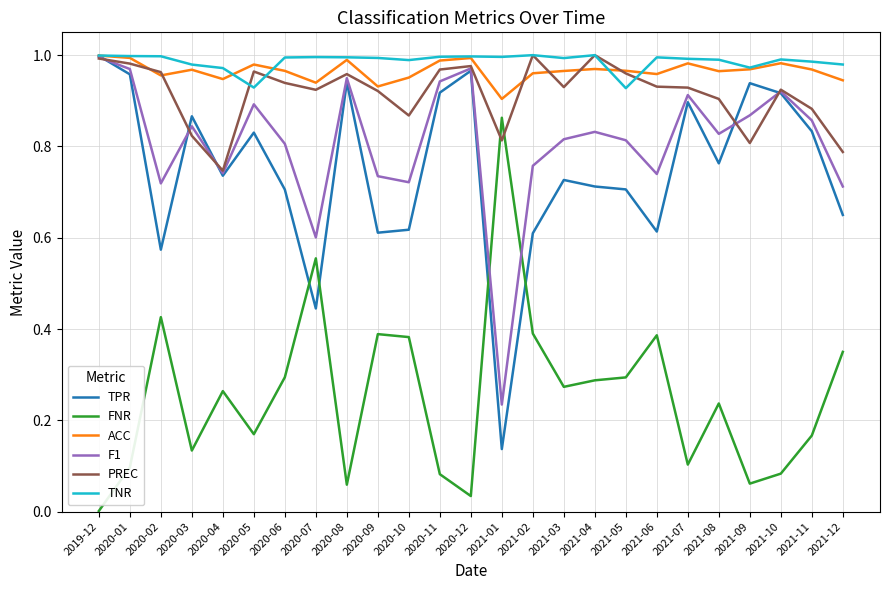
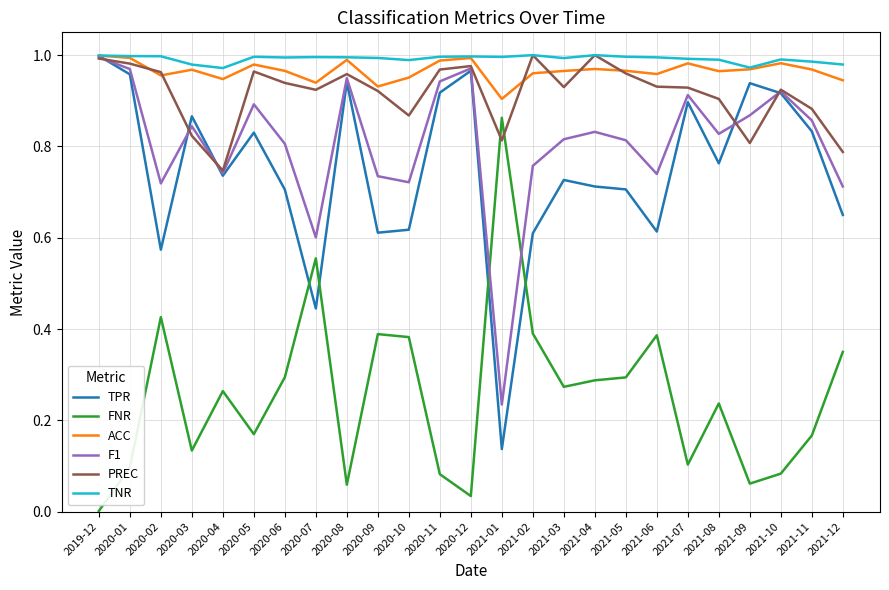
  {
    "TPR": {
      "2020-01": 0.96,
      "2020-02": 0.57,
      "2020-03": 0.87,
      "2020-05": 0.83,
      "2020-06": 0.71,
      "2020-07": 0.45,
      "2020-08": 0.94,
      "2020-09": 0.61,
      "2020-10": 0.62,
      "2020-11": 0.92,
      "2021-01": 0.14,
      "2021-02": 0.61,
      "2021-03": 0.73,
      "2021-04": 0.71,
      "2021-05": 0.71,
      "2021-06": 0.61,
      "2021-07": 0.90,
      "2021-08": 0.76,
      "2021-09": 0.94,
      "2021-11": 0.83,
      "2021-12": 0.65
    },
    "FNR": {
      "2019-12": 0.00,
      "2020-02": 0.43,
      "2020-03": 0.13,
      "2020-04": 0.26,
      "2020-05": 0.17,
      "2020-06": 0.29,
      "2020-07": 0.55,
      "2020-08": 0.06,
      "2020-09": 0.39,
      "2020-10": 0.38,
      "2020-11": 0.08,
      "2020-12": 0.03,
      "2021-01": 0.86,
      "2021-02": 0.39,
      "2021-03": 0.27,
      "2021-04": 0.29,
      "2021-05": 0.29,
      "2021-06": 0.39,
      "2021-07": 0.10,
      "2021-08": 0.24,
      "2021-09": 0.06,
      "2021-10": 0.08,
      "2021-11": 0.17,
      "2021-12": 0.35
    },
    "ACC": {
      "2020-02": 0.96,
      "2020-03": 0.97,
      "2020-04": 0.95,
      "2020-05": 0.98,
      "2020-06": 0.97,
      "2020-07": 0.94,
      "2020-08": 0.99,
      "2020-09": 0.93,
      "2020-10": 0.95,
      "2020-11": 0.99,
      "2021-01": 0.90,
      "2021-02": 0.96,
      "2021-03": 0.97,
      "2021-04": 0.97,
      "2021-05": 0.97,
      "2021-06": 0.96,
      "2021-07": 0.98,
      "2021-08": 0.96,
      "2021-10": 0.98,
      "2021-11": 0.97,
      "2021-12": 0.94
    },
    "F1": {
      "2020-01": 0.97,
      "2020-02": 0.72,
      "2020-03": 0.84,
      "2020-05": 0.89,
      "2020-06": 0.81,
      "2020-07": 0.60,
      "2020-08": 0.95,
      "2020-09": 0.73,
      "2020-10": 0.72,
      "2020-11": 0.94,
      "2021-01": 0.23,
      "2021-02": 0.76,
      "2021-03": 0.82,
      "2021-04": 0.83,
      "2021-05": 0.81,
      "2021-06": 0.74,
      "2021-07": 0.91,
      "2021-08": 0.83,
      "2021-09": 0.87,
      "2021-11": 0.86,
      "2021-12": 0.71
    },
    "PREC": {
      "2020-01": 0.98,
      "2020-02": 0.96,
      "2020-03": 0.82,
      "2020-05": 0.96,
      "2020-06": 0.94,
      "2020-07": 0.92,
      "2020-08": 0.96,
      "2020-09": 0.92,
      "2020-10": 0.87,
      "2020-11": 0.97,
      "2021-01": 0.81,
      "2021-03": 0.93,
      "2021-05": 0.96,
      "2021-06": 0.93,
      "2021-07": 0.93,
      "2021-08": 0.90,
      "2021-09": 0.81,
      "2021-11": 0.88,
      "2021-12": 0.79
    },
    "TNR": {
      "2020-02": 1.00,
      "2020-03": 0.98,
      "2020-04": 0.97,
-     "2020-05": 0.93,
+     "2020-05": 1.00,
      "2020-06": 0.99,
      "2020-07": 1.00,
      "2020-08": 1.00,
      "2020-09": 0.99,
      "2020-10": 0.99,
      "2020-11": 1.00,
      "2021-01": 1.00,
      "2021-03": 0.99,
-     "2021-05": 0.93,
+     "2021-05": 1.00,
      "2021-06": 1.00,
      "2021-07": 0.99,
      "2021-08": 0.99,
      "2021-10": 0.99,
      "2021-11": 0.99,
      "2021-12": 0.98
    }
  }
